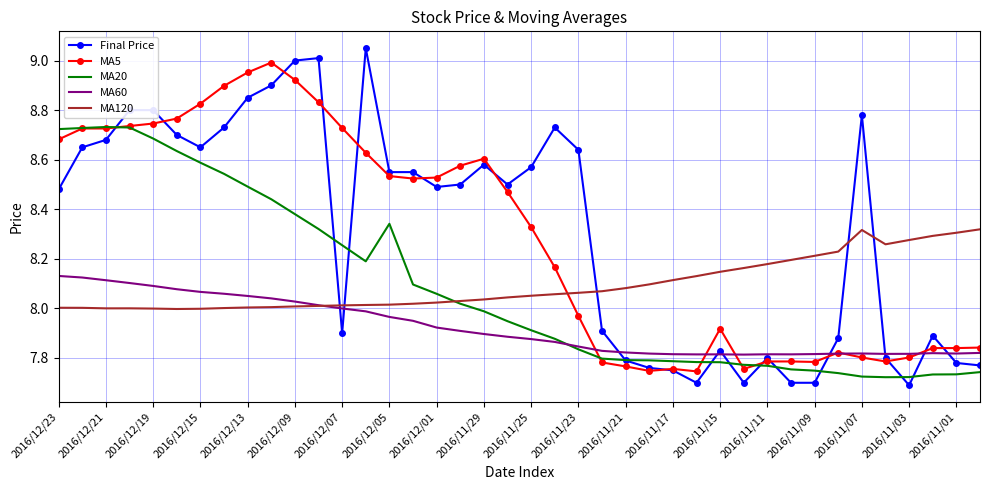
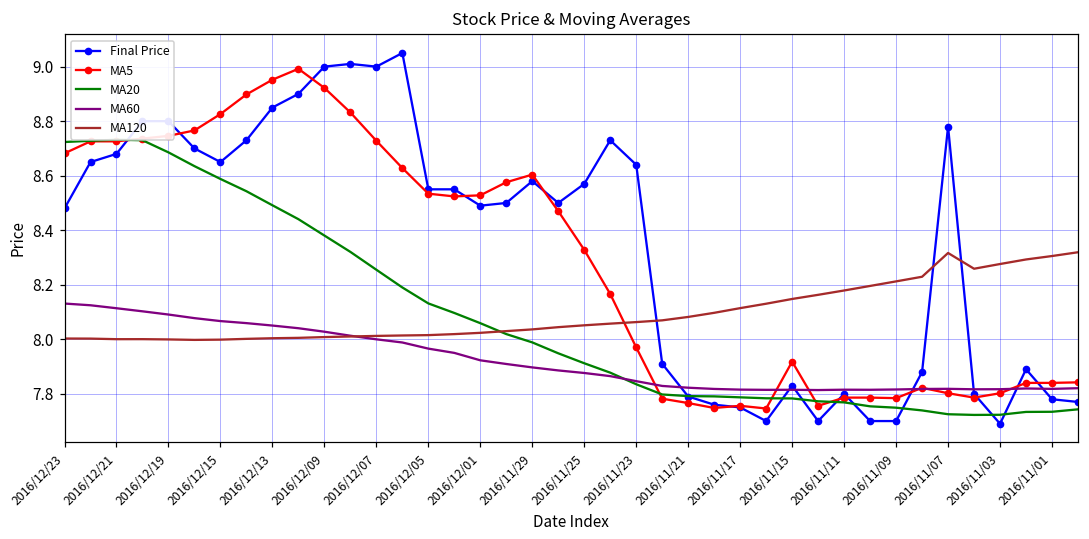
  {
    "Final Price": {
      "2016/12/23": 8.48,
      "2016/12/21": 8.68,
      "2016/12/15": 8.65,
      "2016/12/13": 8.85,
      "2016/12/09": 9.0,
-     "2016/12/07": 7.9,
+     "2016/12/07": 9.0,
      "2016/12/05": 8.55,
      "2016/12/01": 8.5,
      "2016/11/29": 8.58,
      "2016/11/25": 8.57,
      "2016/11/23": 8.64,
      "2016/11/15": 7.83,
      "2016/11/11": 7.8,
      "2016/11/09": 7.7,
      "2016/11/07": 8.78,
      "2016/11/03": 7.7,
      "2016/11/01": 7.78
    },
    "MA5": {
      "2016/12/23": 8.68,
      "2016/12/19": 8.75,
      "2016/12/15": 8.83,
      "2016/12/13": 8.95,
      "2016/12/09": 8.92,
      "2016/12/07": 8.73,
      "2016/12/05": 8.53,
      "2016/12/01": 8.53,
      "2016/11/29": 8.60,
      "2016/11/25": 8.33,
      "2016/11/23": 7.97,
      "2016/11/21": 7.77,
      "2016/11/15": 7.92,
      "2016/11/11": 7.79,
      "2016/11/09": 7.78,
      "2016/11/07": 7.80,
      "2016/11/03": 7.80,
      "2016/11/01": 7.84
    },
    "MA20": {
      "2016/12/23": 8.72,
      "2016/12/19": 8.69,
      "2016/12/15": 8.59,
      "2016/12/13": 8.49,
      "2016/12/09": 8.38,
      "2016/12/07": 8.26,
-     "2016/12/05": 8.34,
+     "2016/12/05": 8.13,
      "2016/12/01": 8.06,
      "2016/11/29": 7.99,
      "2016/11/25": 7.91,
      "2016/11/23": 7.84,
      "2016/11/17": 7.79,
      "2016/11/15": 7.78,
      "2016/11/11": 7.77,
      "2016/11/09": 7.75,
      "2016/11/07": 7.73,
      "2016/11/03": 7.72,
      "2016/11/01": 7.73
    },
    "MA60": {
      "2016/12/23": 8.13,
      "2016/12/21": 8.11,
      "2016/12/19": 8.09,
      "2016/12/15": 8.07,
      "2016/12/13": 8.05,
      "2016/12/09": 8.03,
      "2016/12/07": 8.00,
      "2016/12/05": 7.97,
      "2016/12/01": 7.92,
      "2016/11/29": 7.90,
      "2016/11/25": 7.88,
      "2016/11/23": 7.85,
      "2016/11/21": 7.82,
      "2016/11/17": 7.82,
      "2016/11/15": 7.81,
      "2016/11/11": 7.82,
      "2016/11/09": 7.82,
      "2016/11/07": 7.82,
      "2016/11/03": 7.82,
      "2016/11/01": 7.82
    },
    "MA120": {
      "2016/12/23": 8.00,
      "2016/12/21": 8.00,
      "2016/12/19": 8.00,
      "2016/12/15": 8.00,
      "2016/12/13": 8.00,
      "2016/12/09": 8.01,
      "2016/12/07": 8.01,
      "2016/12/05": 8.02,
      "2016/12/01": 8.02,
      "2016/11/29": 8.04,
      "2016/11/25": 8.05,
      "2016/11/23": 8.06,
      "2016/11/21": 8.08,
      "2016/11/17": 8.11,
      "2016/11/15": 8.15,
      "2016/11/11": 8.18,
      "2016/11/09": 8.21,
      "2016/11/07": 8.32,
      "2016/11/03": 8.28,
      "2016/11/01": 8.31
    }
  }
